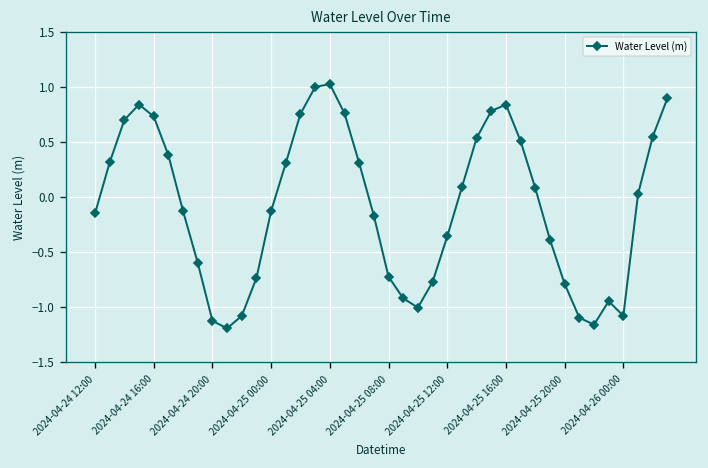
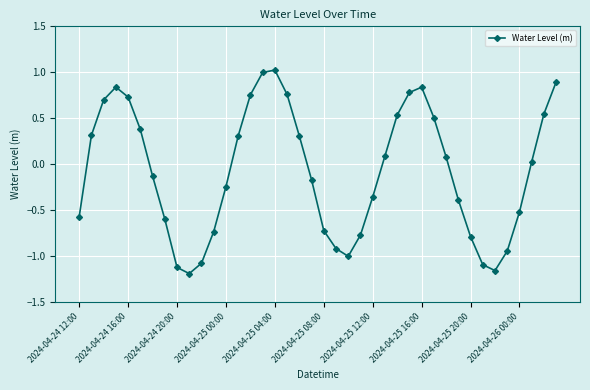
  {
-   "2024-04-24 12:00": -0.1,
+   "2024-04-24 12:00": -0.6,
    "2024-04-24 16:00": 0.7,
    "2024-04-24 20:00": -1.1,
-   "2024-04-25 00:00": -0.1,
+   "2024-04-25 00:00": -0.2,
    "2024-04-25 04:00": 1.0,
    "2024-04-25 08:00": -0.7,
    "2024-04-25 12:00": -0.4,
    "2024-04-25 16:00": 0.8,
    "2024-04-25 20:00": -0.8,
-   "2024-04-26 00:00": -1.1
+   "2024-04-26 00:00": -0.5
  }
